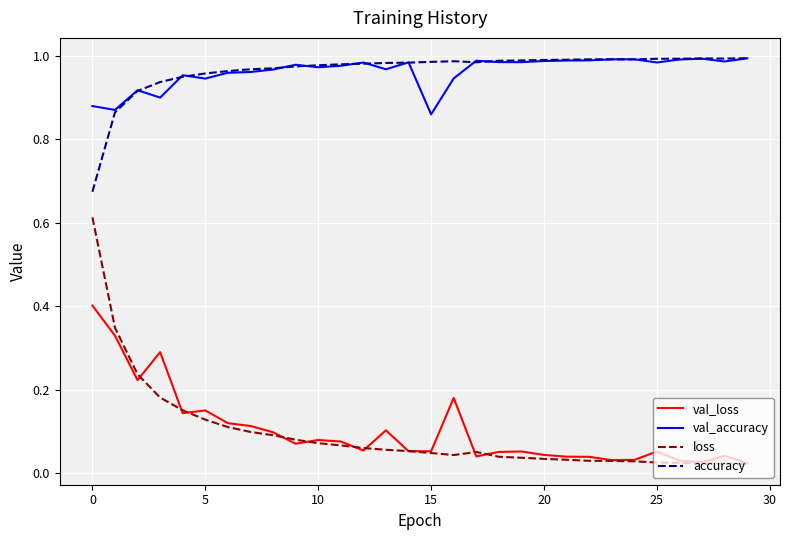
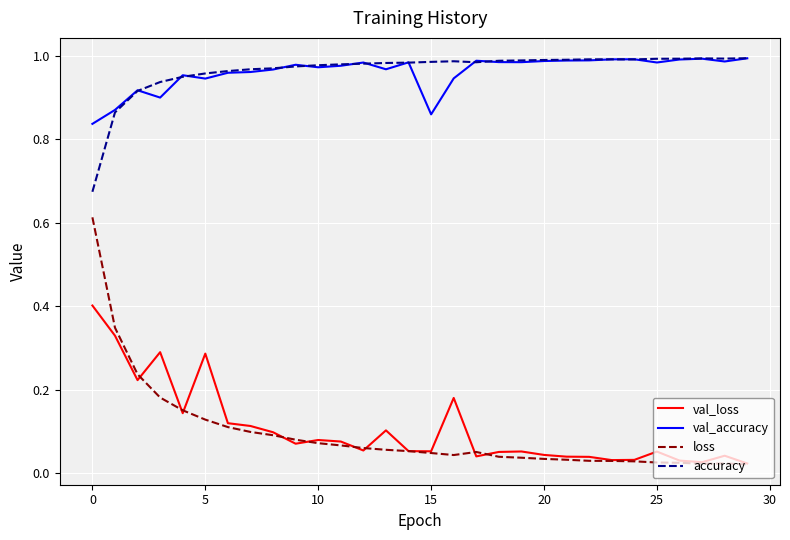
  {
    "val_loss": {
      "0": 0.40,
-     "5": 0.15,
+     "5": 0.29,
      "10": 0.08,
      "20": 0.04
    },
    "val_accuracy": {
-     "0": 0.88,
+     "0": 0.84,
      "5": 0.95,
      "15": 0.86,
      "25": 0.98
    },
    "loss": {
      "0": 0.61,
      "5": 0.13,
      "10": 0.07,
      "20": 0.03
    },
    "accuracy": {
      "0": 0.67,
      "5": 0.96,
      "15": 0.99,
      "25": 0.99
    }
  }
